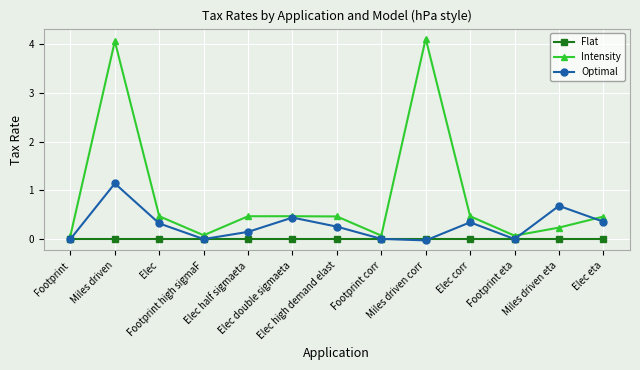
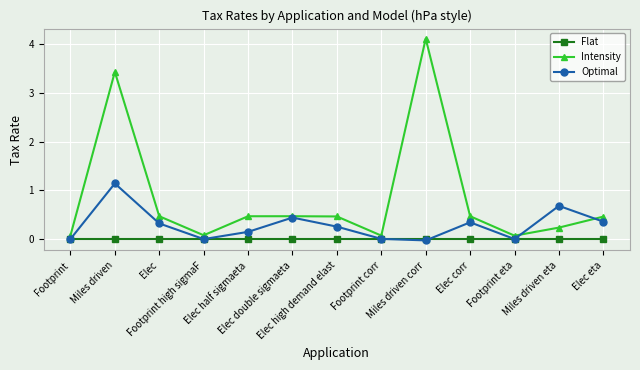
  {
    "Flat": {
      "Miles driven": 0.0,
      "Elec": 0.0,
      "Elec half sigmaeta": 0.0,
      "Elec double sigmaeta": 0.0,
      "Elec high demand elast": 0.0,
      "Elec corr": 0.0,
      "Miles driven eta": 0.0,
      "Elec eta": 0.0
    },
    "Intensity": {
      "Footprint": 0.1,
-     "Miles driven": 4.1,
+     "Miles driven": 3.4,
      "Elec": 0.5,
      "Footprint high sigmaF": 0.1,
      "Elec half sigmaeta": 0.5,
      "Elec high demand elast": 0.5,
      "Footprint corr": 0.1,
      "Miles driven corr": 4.1,
      "Elec corr": 0.5,
      "Footprint eta": 0.1,
      "Miles driven eta": 0.2,
      "Elec eta": 0.5
    },
    "Optimal": {
      "Miles driven": 1.1,
      "Elec": 0.3,
      "Elec half sigmaeta": 0.2,
      "Elec high demand elast": 0.3,
      "Elec corr": 0.3,
      "Miles driven eta": 0.7,
      "Elec eta": 0.4
    }
  }
